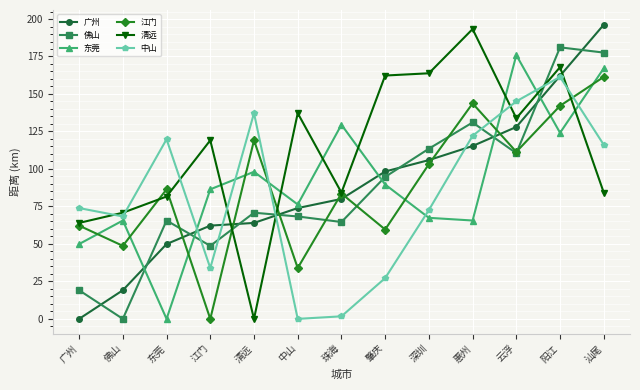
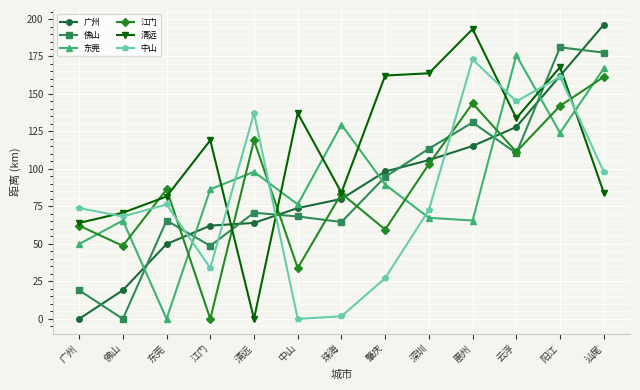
  {
    "清远": {
      "广州": 64,
      "佛山": 71,
      "东莞": 82,
      "江门": 119,
      "清远": 0,
      "中山": 137,
      "肇庆": 162,
      "深圳": 164,
      "惠州": 193,
      "云浮": 134,
      "阳江": 168,
      "汕尾": 84
    },
    "中山": {
      "广州": 74,
      "佛山": 68,
-     "东莞": 120,
+     "东莞": 76,
      "江门": 34,
      "清远": 137,
      "中山": 0,
      "珠海": 2,
      "肇庆": 27,
      "深圳": 73,
-     "惠州": 122,
+     "惠州": 173,
      "云浮": 145,
-     "汕尾": 116
+     "汕尾": 98
    }
  }
